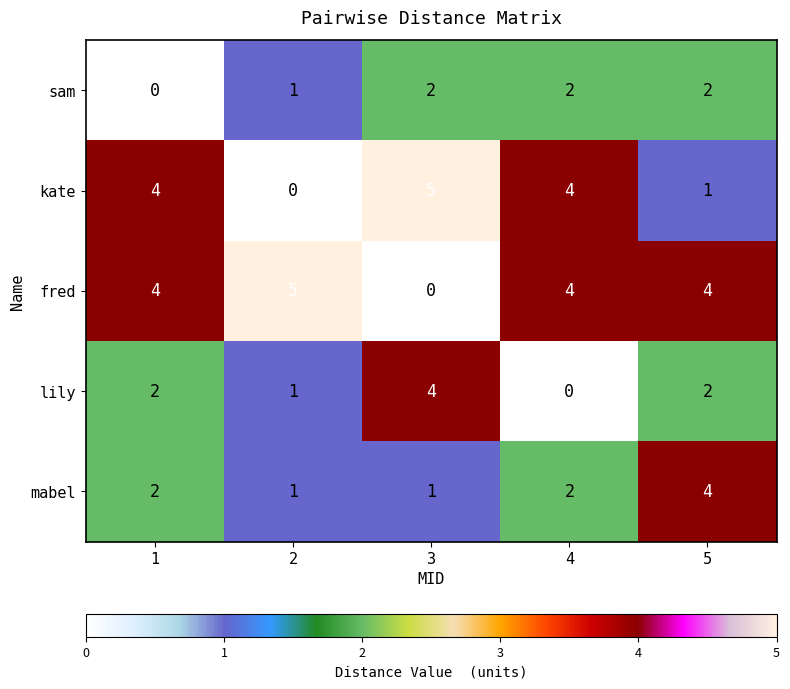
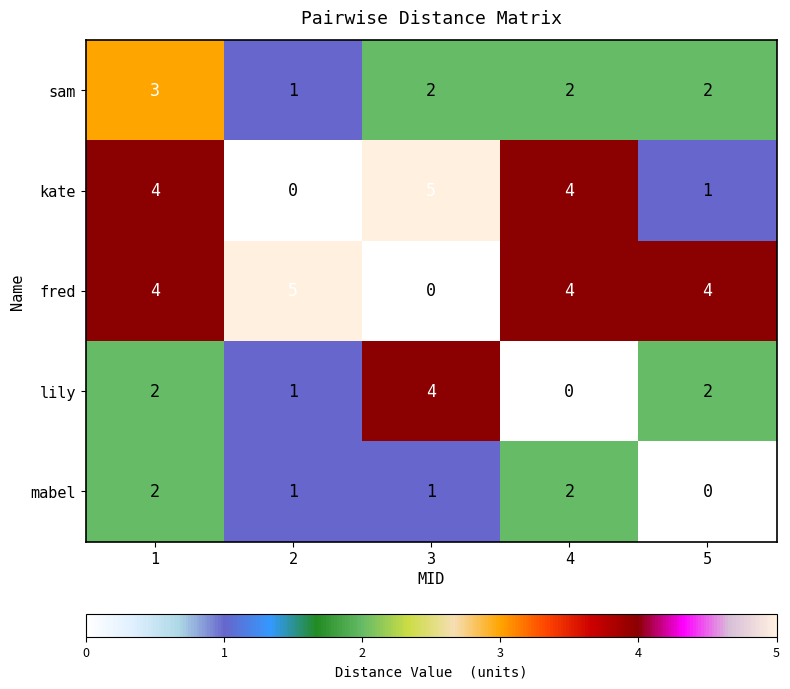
  {
    "sam": {
-     "1": 0,
+     "1": 3,
      "2": 1,
      "3": 2,
      "4": 2,
      "5": 2
    },
    "kate": {
      "1": 4,
      "2": 0,
      "4": 4,
      "5": 1
    },
    "fred": {
      "1": 4,
      "3": 0,
      "4": 4,
      "5": 4
    },
    "lily": {
      "1": 2,
      "2": 1,
      "3": 4,
      "4": 0,
      "5": 2
    },
    "mabel": {
      "1": 2,
      "2": 1,
      "3": 1,
      "4": 2,
-     "5": 4
+     "5": 0
    }
  }
